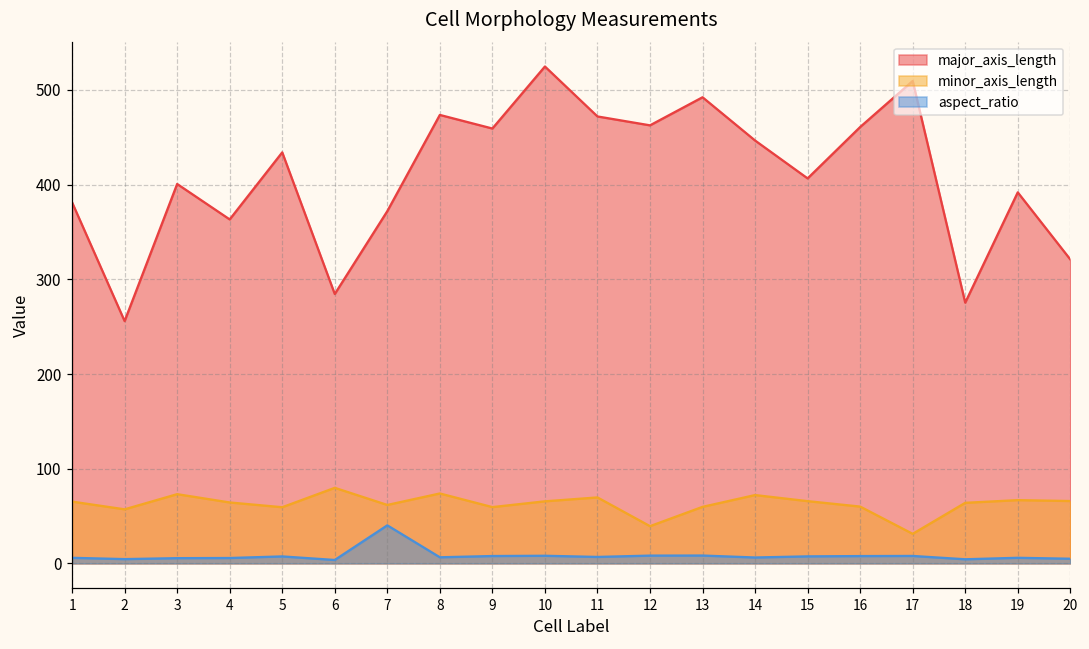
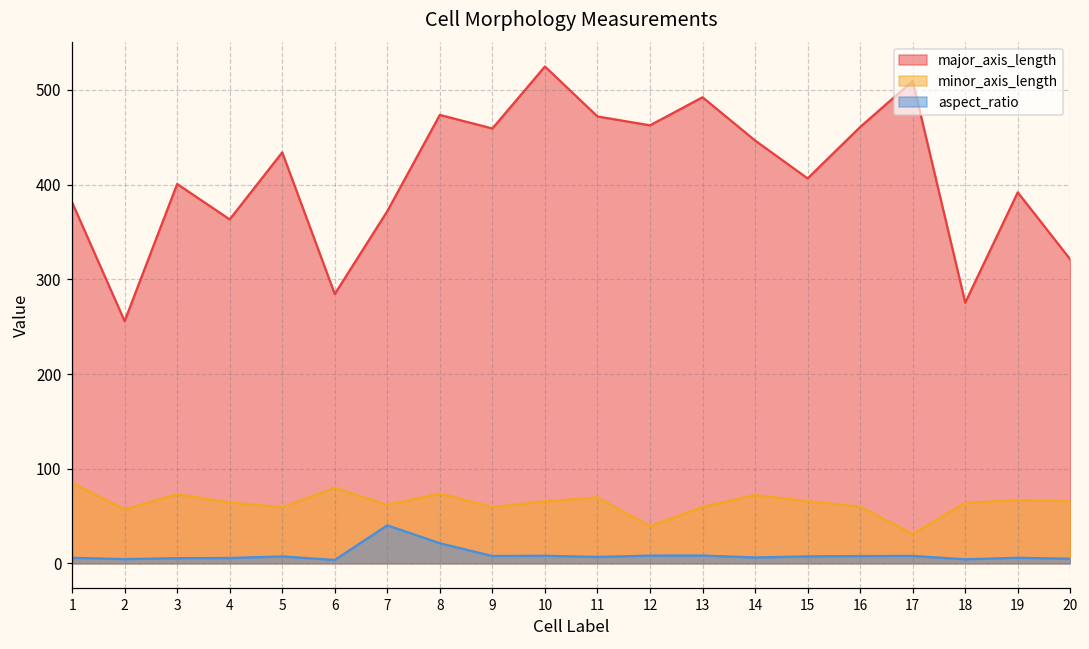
  {
    "major_axis_length": {
      "1": 380,
      "2": 260,
      "3": 400,
      "4": 360,
      "5": 430,
      "6": 280,
      "7": 370,
      "8": 470,
      "9": 460,
      "10": 520,
      "11": 470,
      "12": 460,
      "13": 490,
      "14": 450,
      "15": 410,
      "16": 460,
      "18": 280,
      "19": 390,
      "20": 320
    },
    "minor_axis_length": {
-     "1": 70,
+     "1": 90,
      "2": 60,
      "3": 70,
      "4": 60,
      "5": 60,
      "6": 80,
      "7": 60,
      "8": 70,
      "9": 60,
      "10": 70,
      "11": 70,
      "12": 40,
      "13": 60,
      "14": 70,
      "15": 70,
      "16": 60,
      "17": 30,
      "18": 60,
      "19": 70,
      "20": 70
    },
    "aspect_ratio": {
      "1": 10,
      "2": 0,
      "3": 10,
      "4": 10,
      "5": 10,
      "6": 0,
      "7": 40,
-     "8": 10,
+     "8": 20,
      "9": 10,
      "10": 10,
      "11": 10,
      "12": 10,
      "13": 10,
      "14": 10,
      "15": 10,
      "16": 10,
      "17": 10,
      "18": 0,
      "19": 10,
      "20": 0
    }
  }
